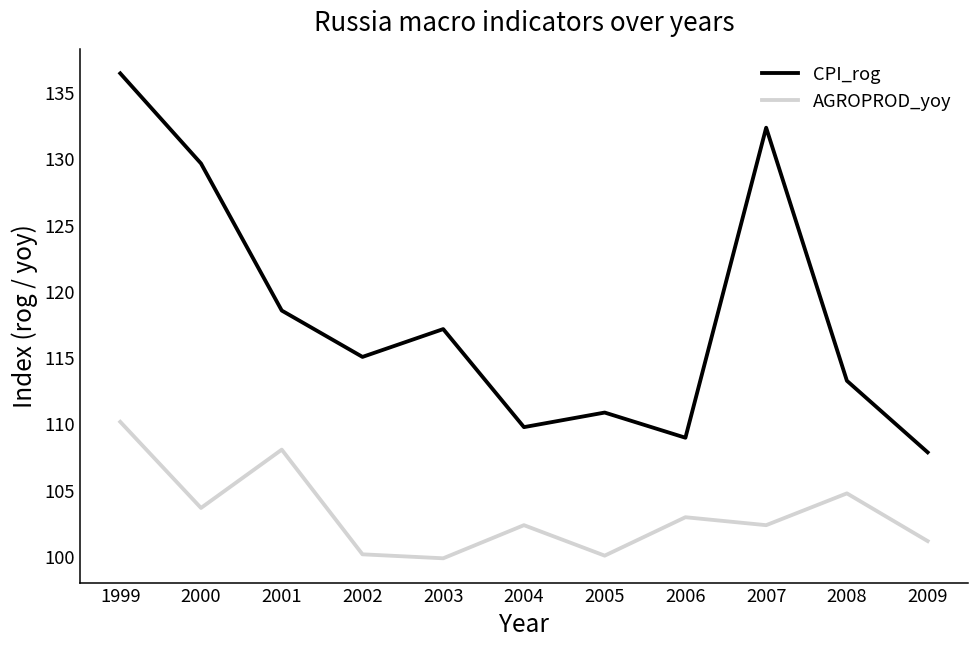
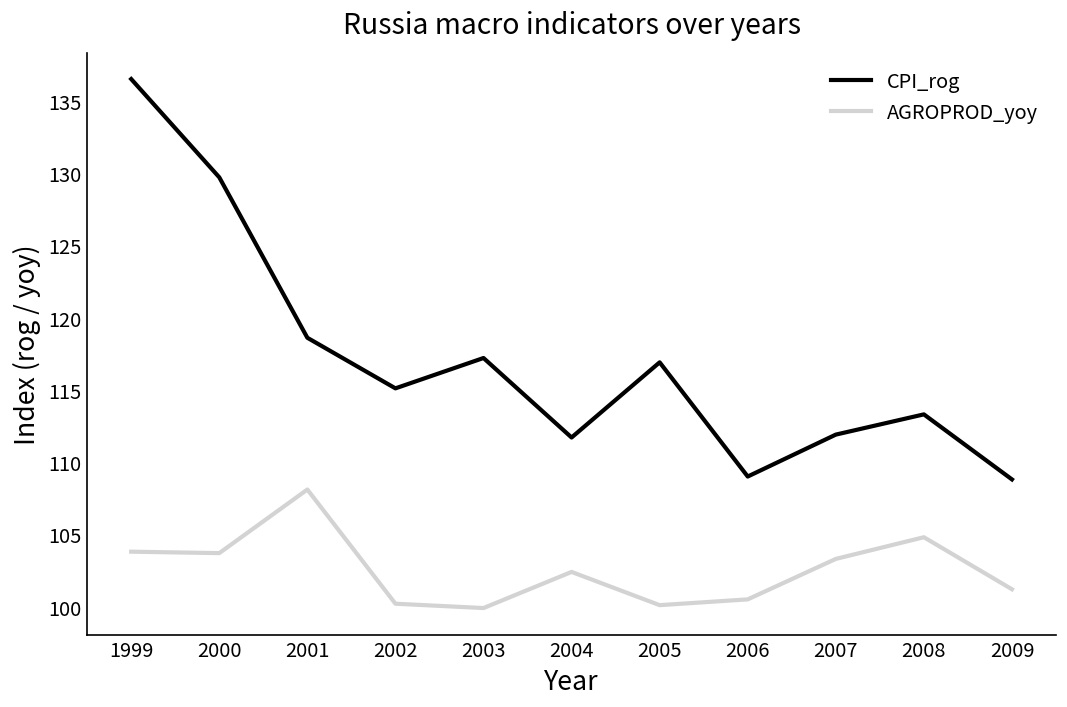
  {
    "CPI_rog": {
      "1999": 136.5,
      "2000": 129.7,
      "2001": 118.6,
      "2002": 115.1,
      "2003": 117.2,
-     "2004": 109.8,
-     "2005": 110.9,
+     "2004": 111.7,
+     "2005": 116.9,
      "2006": 109.0,
-     "2007": 132.4,
+     "2007": 111.9,
      "2008": 113.3,
-     "2009": 107.9
+     "2009": 108.8
    },
    "AGROPROD_yoy": {
-     "1999": 110.2,
+     "1999": 103.8,
      "2000": 103.7,
      "2001": 108.1,
      "2002": 100.2,
      "2003": 99.9,
      "2004": 102.4,
      "2005": 100.1,
-     "2006": 103.0,
-     "2007": 102.4,
+     "2006": 100.5,
+     "2007": 103.3,
      "2008": 104.8,
      "2009": 101.2
    }
  }
